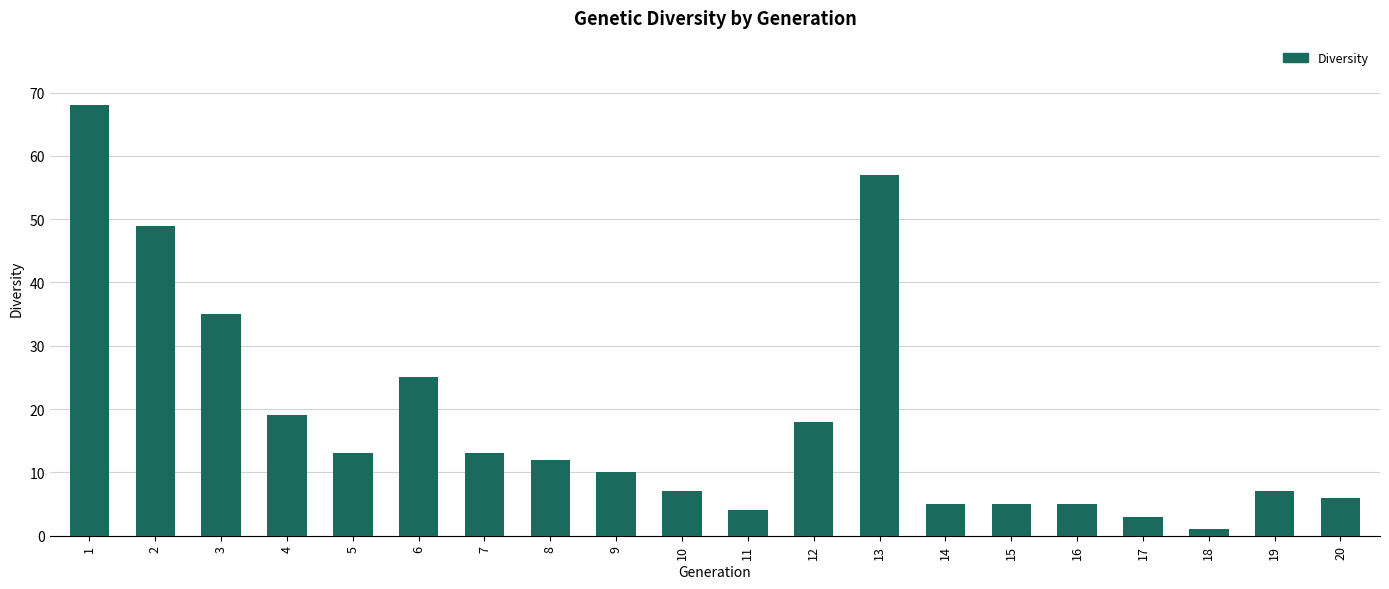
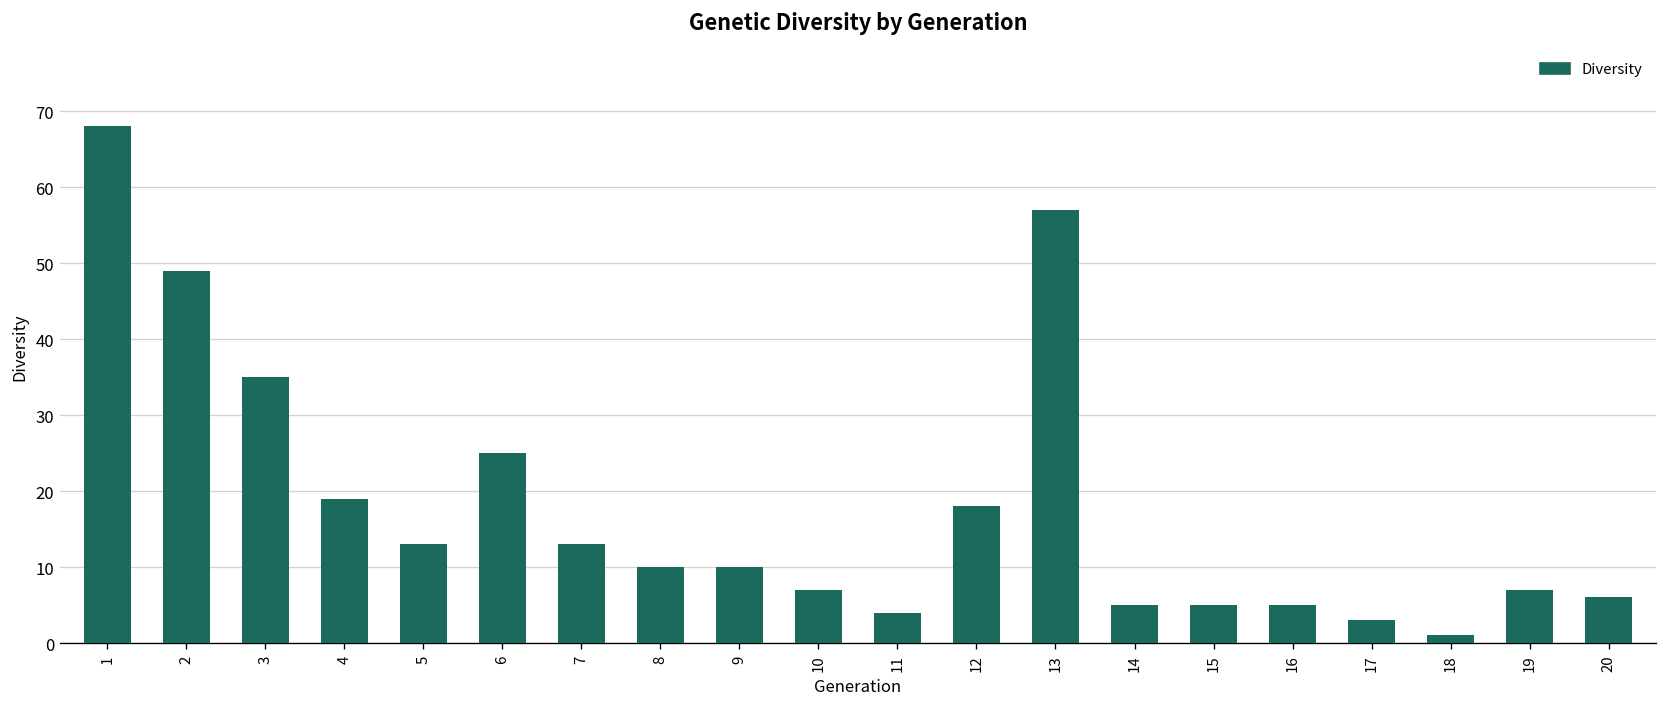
  {
    "1": 68,
    "2": 49,
    "3": 35,
    "4": 19,
    "5": 13,
    "6": 25,
    "7": 13,
-   "8": 12,
+   "8": 10,
    "9": 10,
    "10": 7,
    "11": 4,
    "12": 18,
    "13": 57,
    "14": 5,
    "15": 5,
    "16": 5,
    "17": 3,
    "18": 1,
    "19": 7,
    "20": 6
  }
